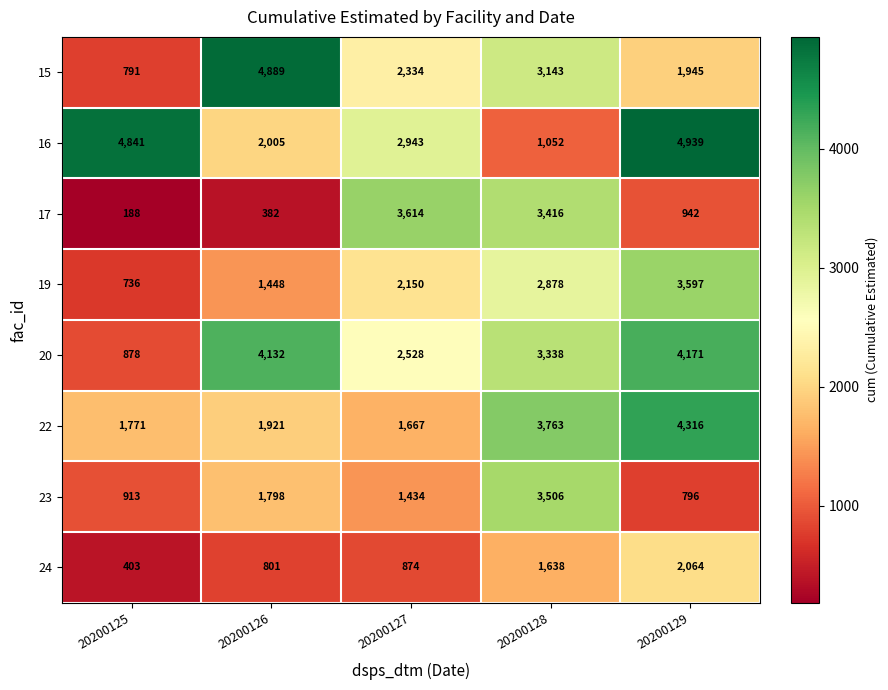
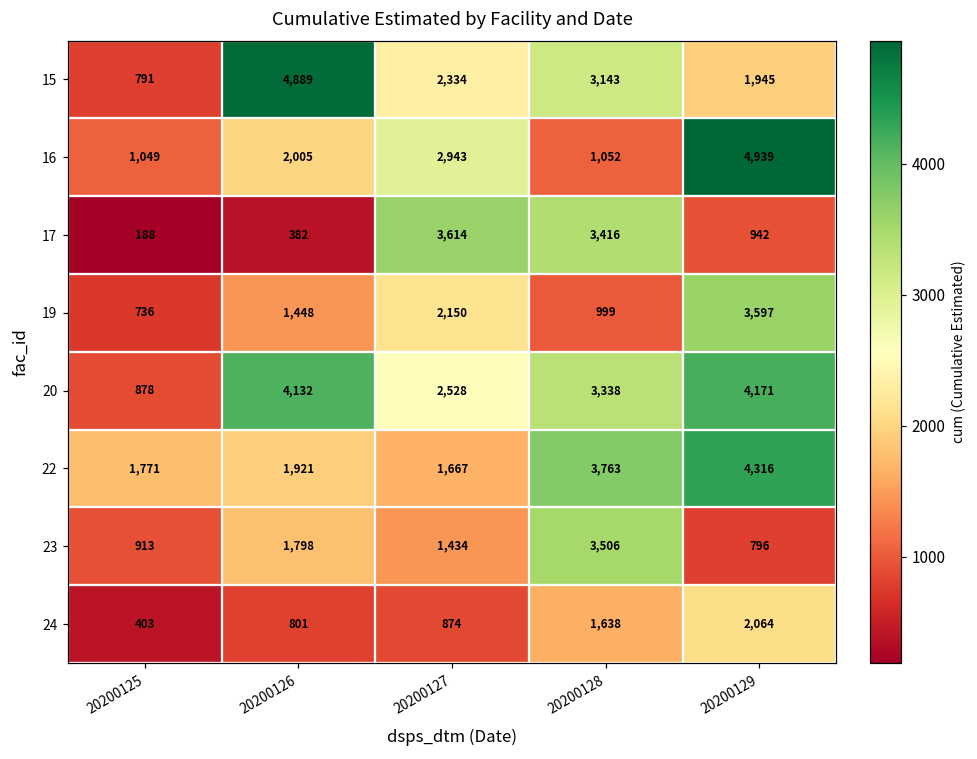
  {
    "15": {
      "20200125": "791",
      "20200126": "4,889",
      "20200127": "2,334",
      "20200128": "3,143",
      "20200129": "1,945"
    },
    "16": {
-     "20200125": "4,841",
+     "20200125": "1,049",
      "20200126": "2,005",
      "20200127": "2,943",
      "20200128": "1,052",
      "20200129": "4,939"
    },
    "17": {
      "20200125": "188",
      "20200126": "382",
      "20200127": "3,614",
      "20200128": "3,416",
      "20200129": "942"
    },
    "19": {
      "20200125": "736",
      "20200126": "1,448",
      "20200127": "2,150",
-     "20200128": "2,878",
+     "20200128": "999",
      "20200129": "3,597"
    },
    "20": {
      "20200125": "878",
      "20200126": "4,132",
      "20200127": "2,528",
      "20200128": "3,338",
      "20200129": "4,171"
    },
    "22": {
      "20200125": "1,771",
      "20200126": "1,921",
      "20200127": "1,667",
      "20200128": "3,763",
      "20200129": "4,316"
    },
    "23": {
      "20200125": "913",
      "20200126": "1,798",
      "20200127": "1,434",
      "20200128": "3,506",
      "20200129": "796"
    },
    "24": {
      "20200125": "403",
      "20200126": "801",
      "20200127": "874",
      "20200128": "1,638",
      "20200129": "2,064"
    }
  }
